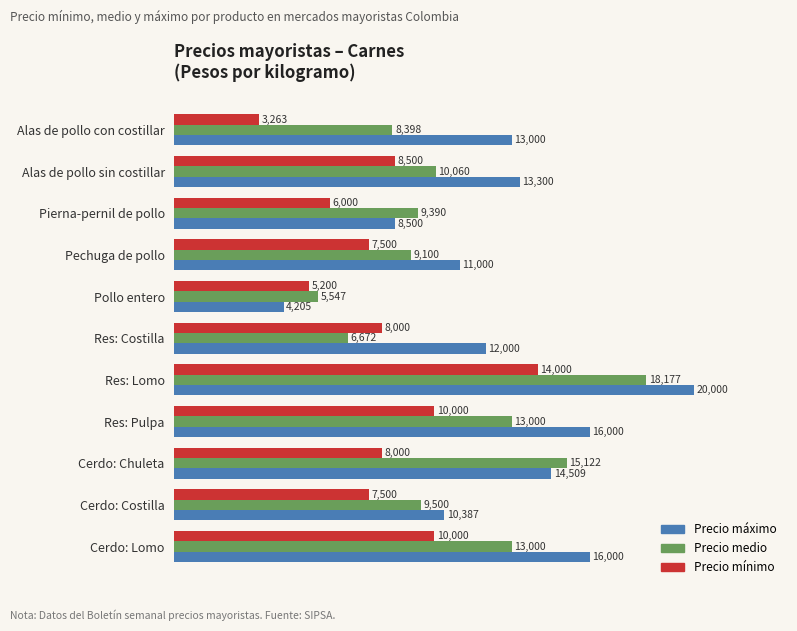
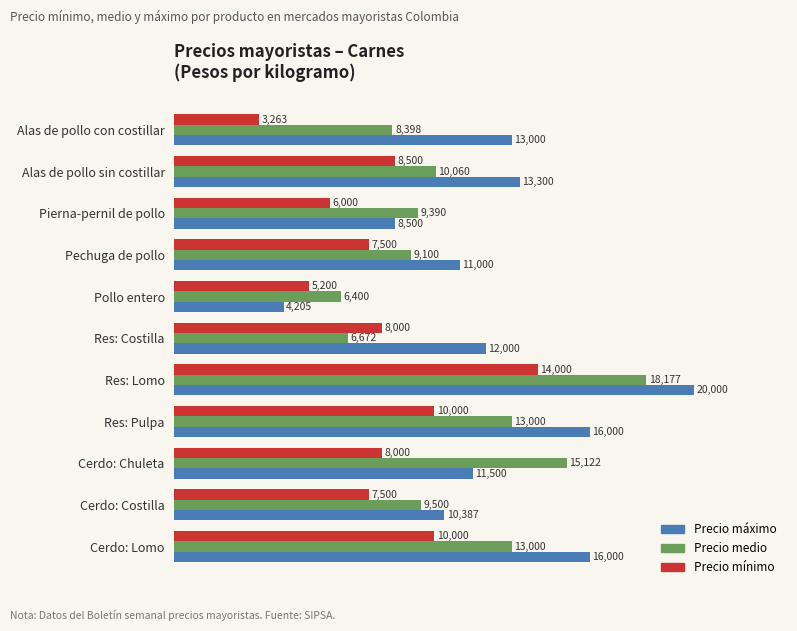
  {
    "Precio máximo": {
      "Alas de pollo con costillar": "13,000",
      "Alas de pollo sin costillar": "13,300",
      "Pierna-pernil de pollo": "8,500",
      "Pechuga de pollo": "11,000",
      "Pollo entero": "4,205",
      "Res: Costilla": "12,000",
      "Res: Lomo": "20,000",
      "Res: Pulpa": "16,000",
-     "Cerdo: Chuleta": "14,509",
+     "Cerdo: Chuleta": "11,500",
      "Cerdo: Costilla": "10,387",
      "Cerdo: Lomo": "16,000"
    },
    "Precio medio": {
      "Alas de pollo con costillar": "8,398",
      "Alas de pollo sin costillar": "10,060",
      "Pierna-pernil de pollo": "9,390",
      "Pechuga de pollo": "9,100",
-     "Pollo entero": "5,547",
+     "Pollo entero": "6,400",
      "Res: Costilla": "6,672",
      "Res: Lomo": "18,177",
      "Res: Pulpa": "13,000",
      "Cerdo: Chuleta": "15,122",
      "Cerdo: Costilla": "9,500",
      "Cerdo: Lomo": "13,000"
    },
    "Precio mínimo": {
      "Alas de pollo con costillar": "3,263",
      "Alas de pollo sin costillar": "8,500",
      "Pierna-pernil de pollo": "6,000",
      "Pechuga de pollo": "7,500",
      "Pollo entero": "5,200",
      "Res: Costilla": "8,000",
      "Res: Lomo": "14,000",
      "Res: Pulpa": "10,000",
      "Cerdo: Chuleta": "8,000",
      "Cerdo: Costilla": "7,500",
      "Cerdo: Lomo": "10,000"
    }
  }
